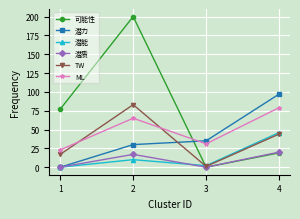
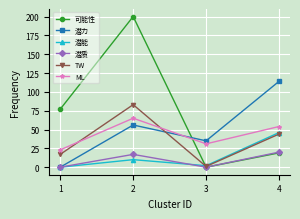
  {
    "可能性": {
      "1": 80,
      "2": 200
    },
    "潜力": {
-     "2": 30,
+     "2": 60,
      "3": 40,
-     "4": 100
+     "4": 110
    },
    "潜能": {
      "2": 10
    },
    "潜质": {
      "2": 20
    },
    "TW": {
      "1": 20,
      "2": 80
    },
    "ML": {
      "1": 20,
      "2": 70,
      "3": 30,
-     "4": 80
+     "4": 50
    }
  }
